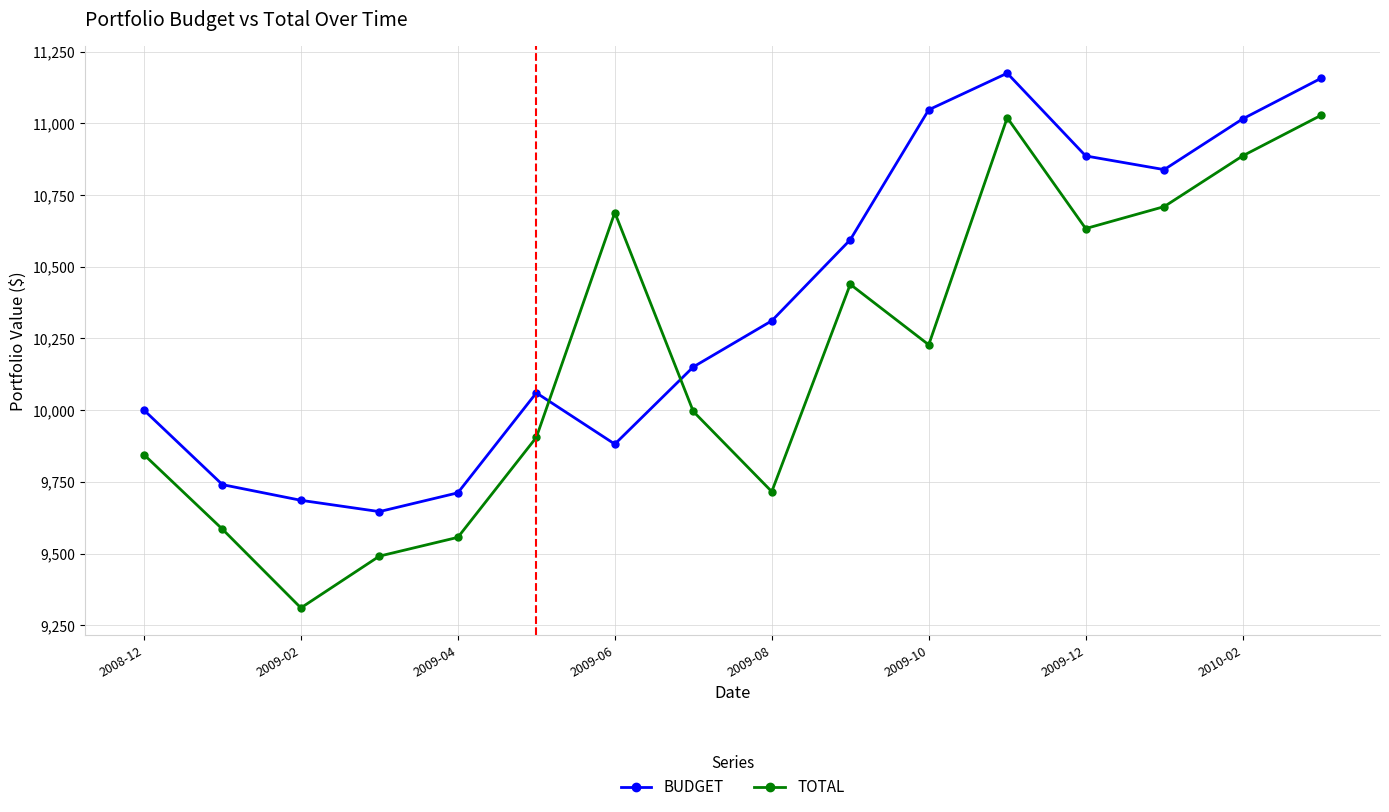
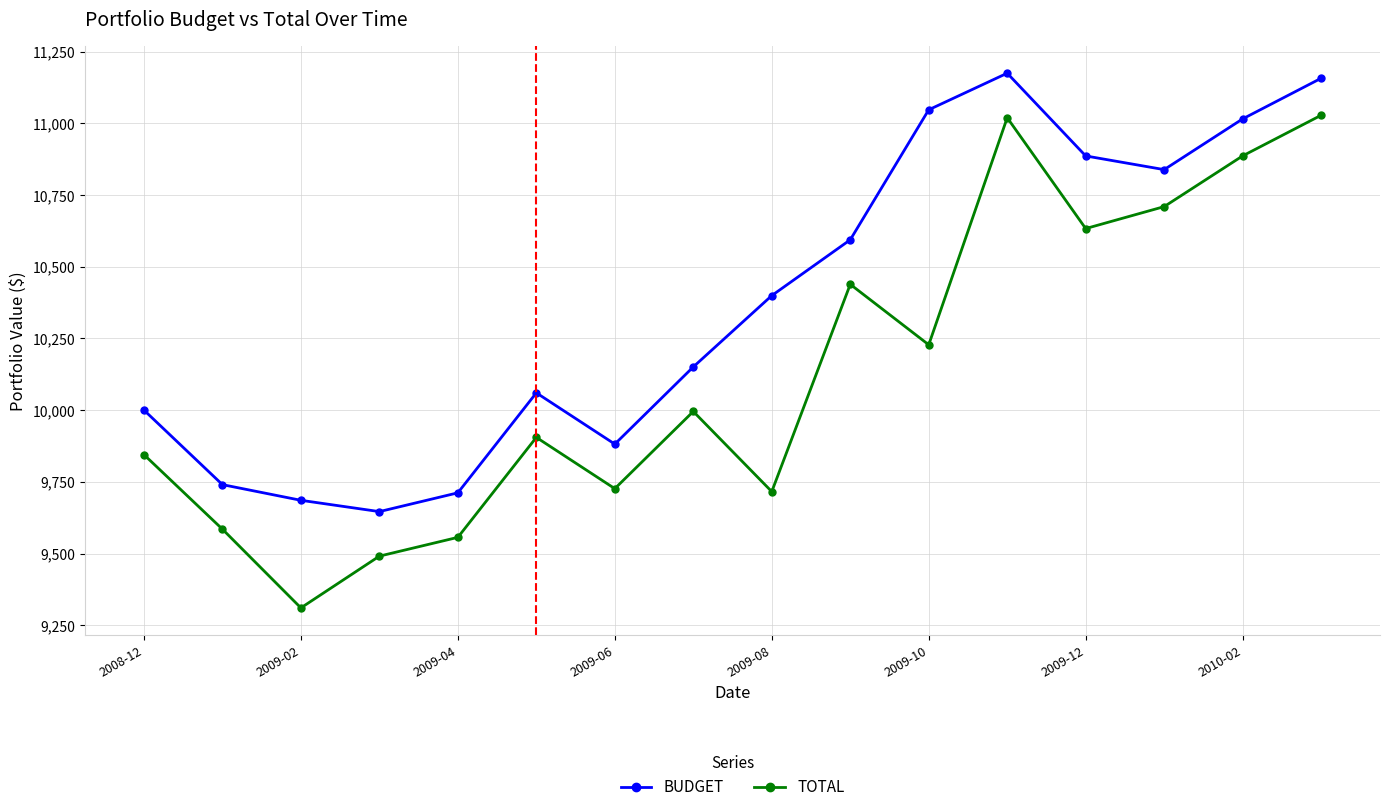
  {
    "BUDGET": {
      "2008-12": "10,000",
      "2009-02": "9,690",
      "2009-04": "9,710",
      "2009-06": "9,880",
-     "2009-08": "10,310",
+     "2009-08": "10,400",
      "2009-10": "11,050",
      "2009-12": "10,890",
      "2010-02": "11,020"
    },
    "TOTAL": {
      "2008-12": "9,840",
      "2009-02": "9,310",
      "2009-04": "9,560",
-     "2009-06": "10,690",
+     "2009-06": "9,730",
      "2009-08": "9,720",
      "2009-10": "10,230",
      "2009-12": "10,630",
      "2010-02": "10,890"
    }
  }
